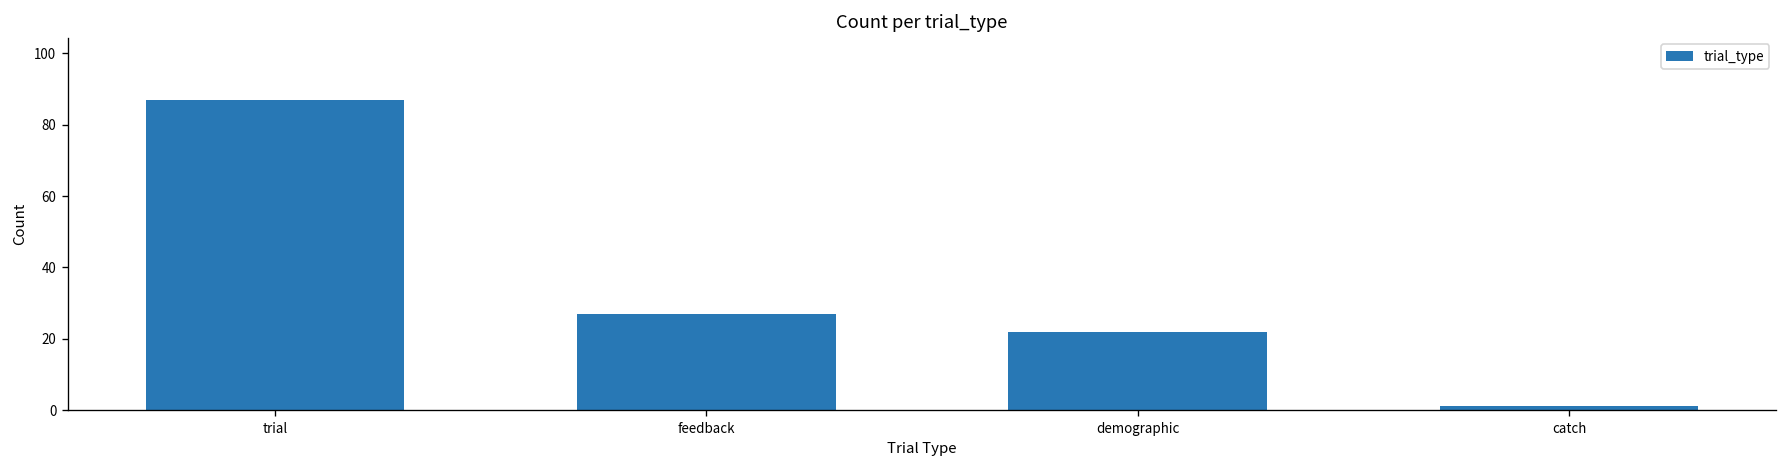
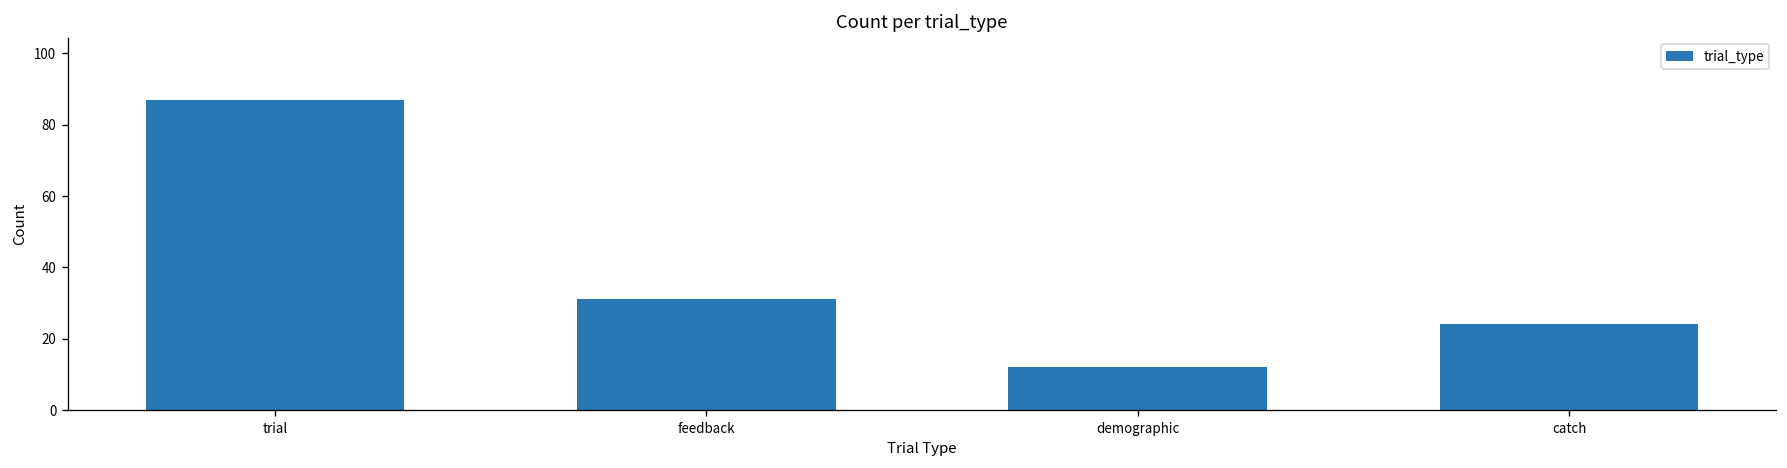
  {
    "trial": 87,
-   "feedback": 27,
-   "demographic": 22,
-   "catch": 1
+   "feedback": 31,
+   "demographic": 12,
+   "catch": 24
  }
